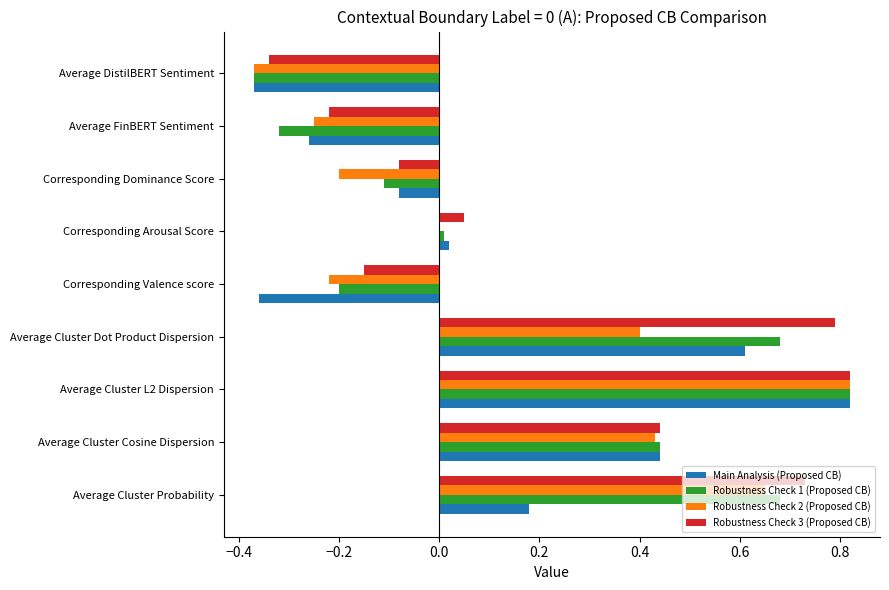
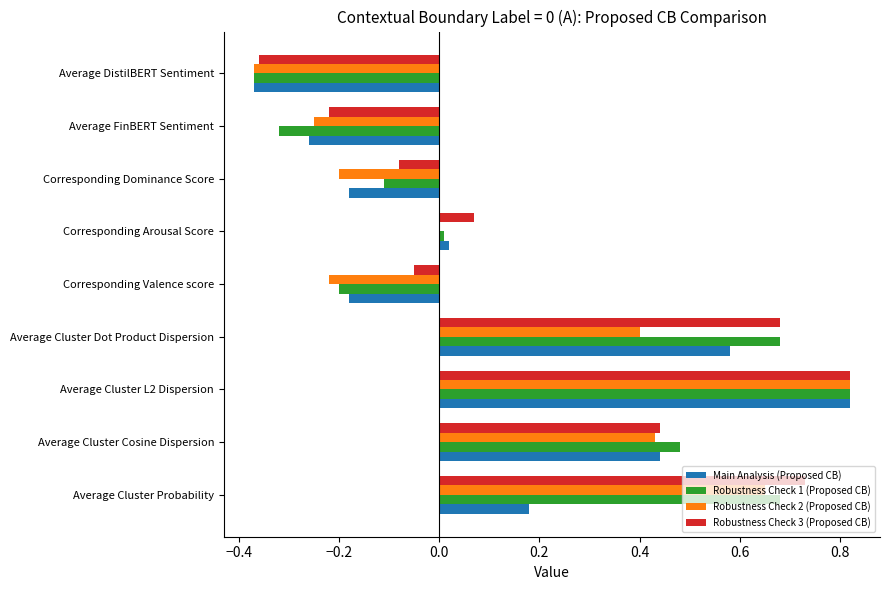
  {
    "Main Analysis (Proposed CB)": {
      "Average DistilBERT Sentiment": -0.37,
      "Average FinBERT Sentiment": -0.26,
-     "Corresponding Dominance Score": -0.08,
+     "Corresponding Dominance Score": -0.18,
      "Corresponding Arousal Score": 0.02,
-     "Corresponding Valence score": -0.36,
-     "Average Cluster Dot Product Dispersion": 0.61,
+     "Corresponding Valence score": -0.18,
+     "Average Cluster Dot Product Dispersion": 0.58,
      "Average Cluster L2 Dispersion": 0.82,
      "Average Cluster Cosine Dispersion": 0.44,
      "Average Cluster Probability": 0.18
    },
    "Robustness Check 1 (Proposed CB)": {
      "Average DistilBERT Sentiment": -0.37,
      "Average FinBERT Sentiment": -0.32,
      "Corresponding Dominance Score": -0.11,
      "Corresponding Arousal Score": 0.01,
      "Corresponding Valence score": -0.20,
      "Average Cluster Dot Product Dispersion": 0.68,
      "Average Cluster L2 Dispersion": 0.82,
-     "Average Cluster Cosine Dispersion": 0.44
+     "Average Cluster Cosine Dispersion": 0.48
    },
    "Robustness Check 2 (Proposed CB)": {
      "Average DistilBERT Sentiment": -0.37,
      "Average FinBERT Sentiment": -0.25,
      "Corresponding Dominance Score": -0.20,
      "Corresponding Arousal Score": 0.00,
      "Corresponding Valence score": -0.22,
      "Average Cluster Dot Product Dispersion": 0.40,
      "Average Cluster L2 Dispersion": 0.82,
      "Average Cluster Cosine Dispersion": 0.43
    },
    "Robustness Check 3 (Proposed CB)": {
-     "Average DistilBERT Sentiment": -0.34,
+     "Average DistilBERT Sentiment": -0.36,
      "Average FinBERT Sentiment": -0.22,
      "Corresponding Dominance Score": -0.08,
-     "Corresponding Arousal Score": 0.05,
-     "Corresponding Valence score": -0.15,
-     "Average Cluster Dot Product Dispersion": 0.79,
+     "Corresponding Arousal Score": 0.07,
+     "Corresponding Valence score": -0.05,
+     "Average Cluster Dot Product Dispersion": 0.68,
      "Average Cluster L2 Dispersion": 0.82,
      "Average Cluster Cosine Dispersion": 0.44
    }
  }
